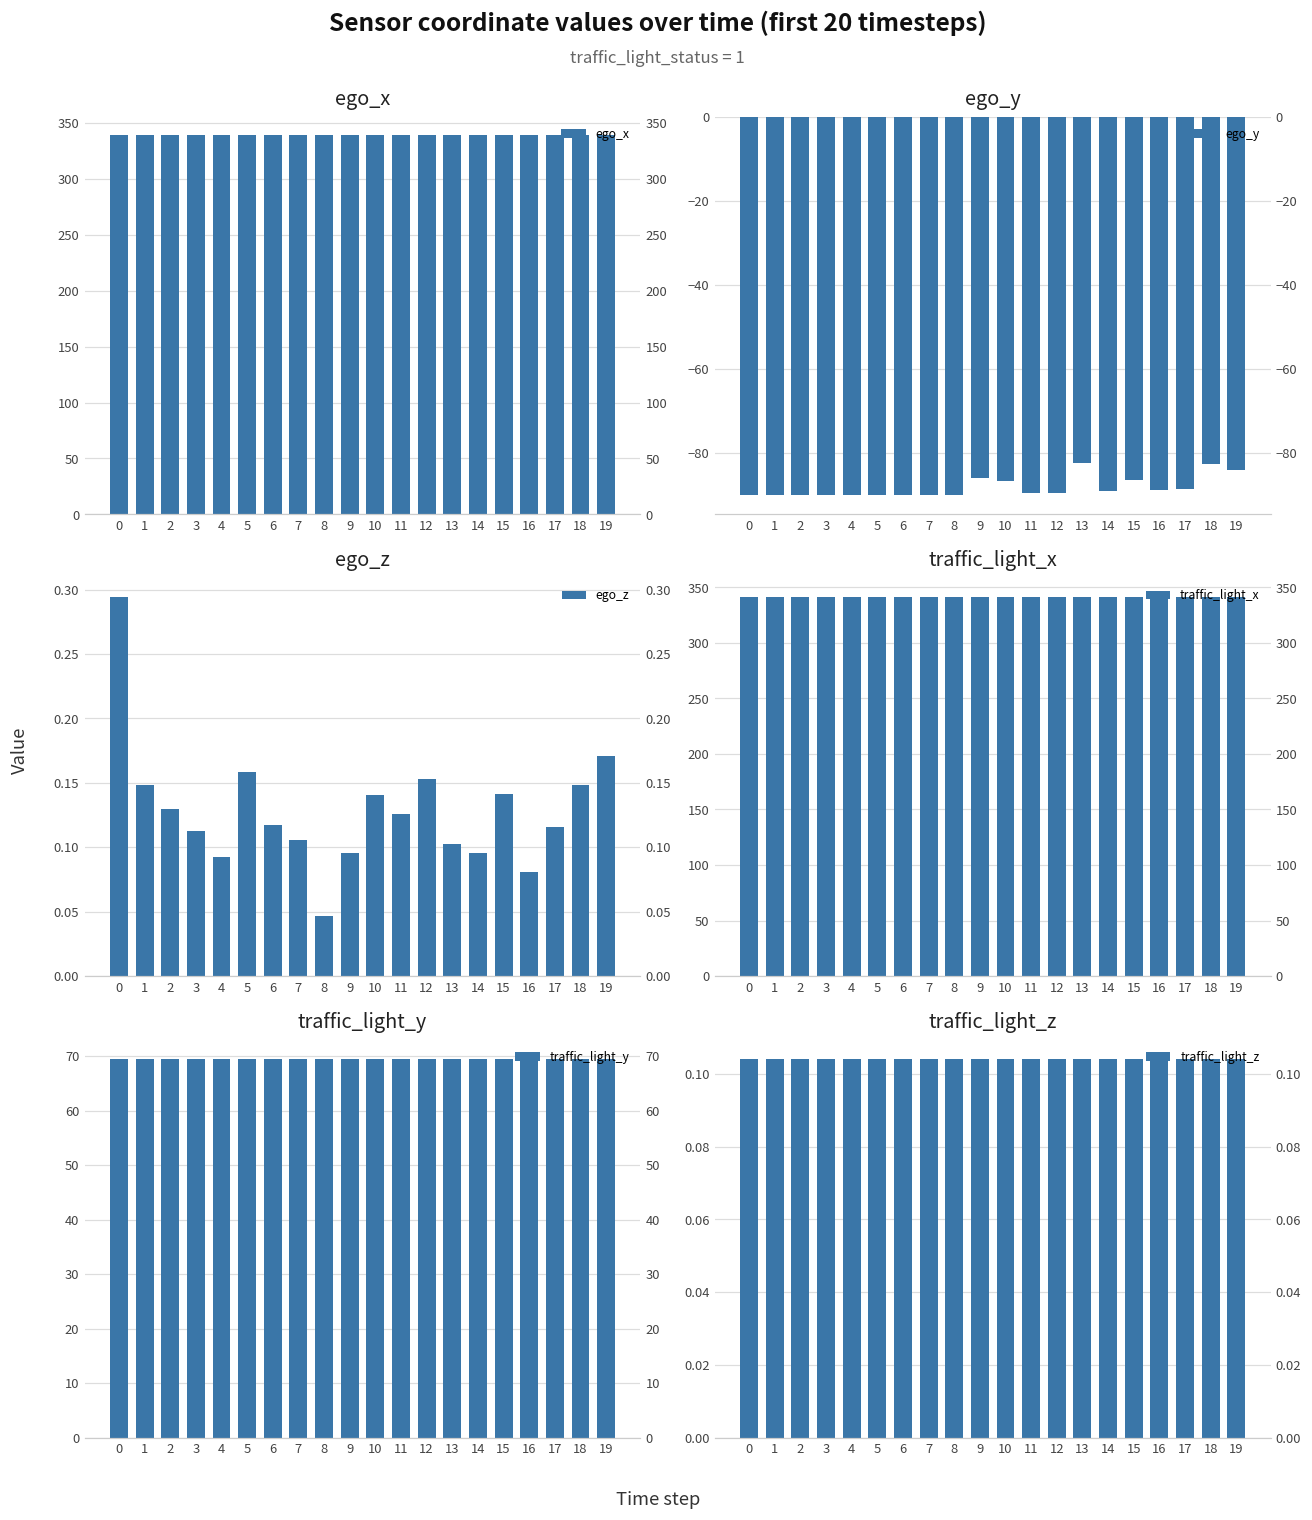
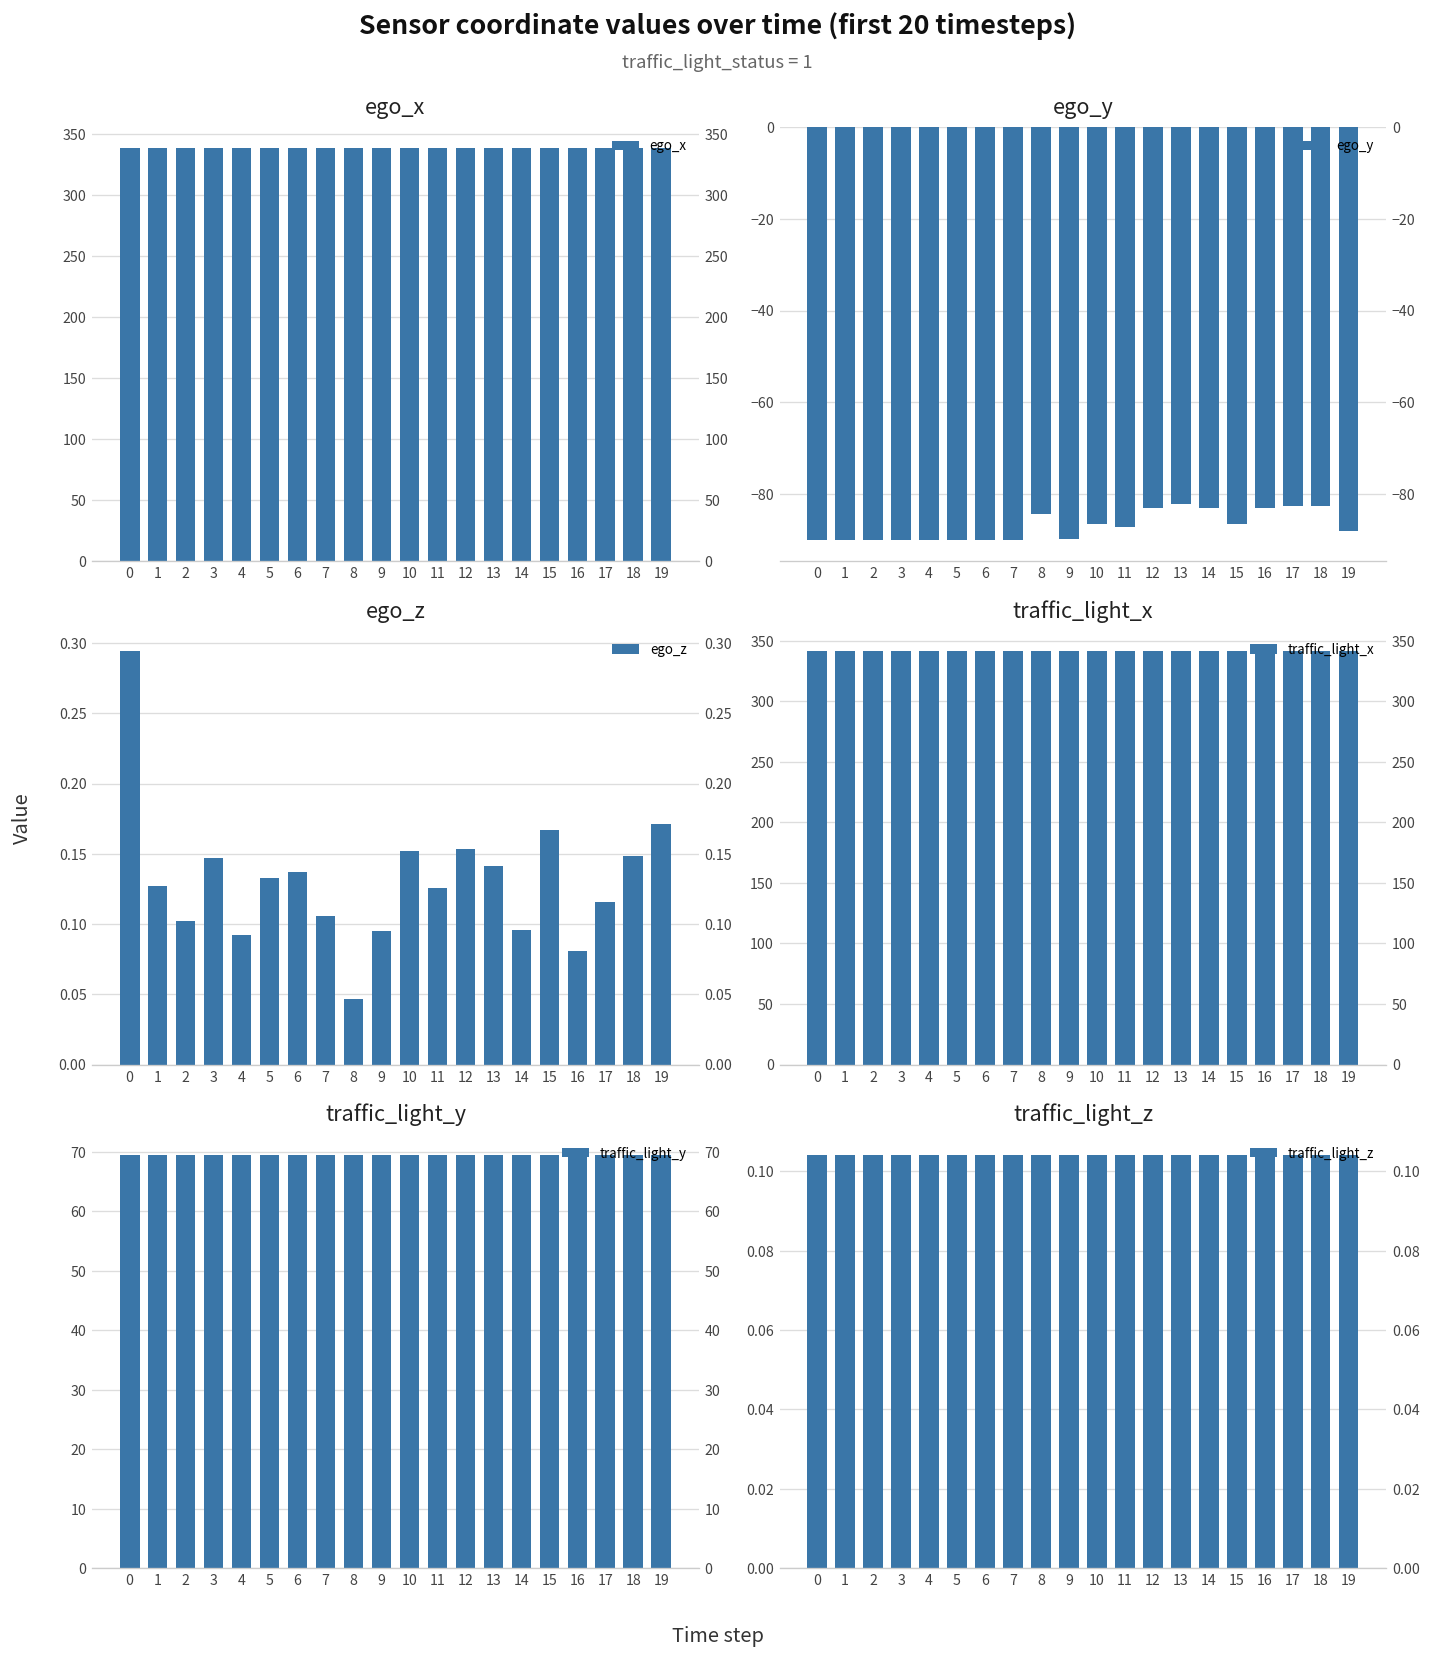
  {
    "ego_x": {
      "0": 339,
      "1": 339,
      "2": 339,
      "3": 339,
      "4": 339,
      "5": 339,
      "6": 339,
      "7": 339,
      "8": 339,
      "9": 339,
      "10": 339,
      "11": 339,
      "12": 339,
      "13": 339,
      "14": 339,
      "15": 339,
      "16": 339,
      "17": 339,
      "18": 339,
      "19": 339
    },
    "ego_y": {
      "0": -90,
      "1": -90,
      "2": -90,
      "3": -90,
      "4": -90,
      "5": -90,
      "6": -90,
      "7": -90,
-     "8": -90,
-     "9": -86,
+     "8": -84,
+     "9": -90,
      "10": -87,
-     "11": -90,
-     "12": -89,
+     "11": -87,
+     "12": -83,
      "13": -82,
-     "14": -89,
+     "14": -83,
      "15": -86,
-     "16": -89,
-     "17": -89,
+     "16": -83,
+     "17": -82,
      "18": -83,
-     "19": -84
+     "19": -88
    },
    "ego_z": {
      "0": 0.294,
-     "1": 0.149,
-     "2": 0.130,
-     "3": 0.113,
+     "1": 0.127,
+     "2": 0.102,
+     "3": 0.147,
      "4": 0.092,
-     "5": 0.158,
-     "6": 0.117,
+     "5": 0.133,
+     "6": 0.137,
      "7": 0.106,
      "8": 0.047,
      "9": 0.095,
-     "10": 0.141,
+     "10": 0.152,
      "11": 0.126,
      "12": 0.153,
-     "13": 0.103,
+     "13": 0.141,
      "14": 0.096,
-     "15": 0.141,
+     "15": 0.167,
      "16": 0.081,
      "17": 0.116,
      "18": 0.149,
      "19": 0.171
    },
    "traffic_light_x": {
      "0": 341,
      "1": 341,
      "2": 341,
      "3": 341,
      "4": 341,
      "5": 341,
      "6": 341,
      "7": 341,
      "8": 341,
      "9": 341,
      "10": 341,
      "11": 341,
      "12": 341,
      "13": 341,
      "14": 341,
      "15": 341,
      "16": 341,
      "17": 341,
      "18": 341,
      "19": 341
    },
    "traffic_light_y": {
      "0": 70,
      "1": 70,
      "2": 70,
      "3": 70,
      "4": 70,
      "5": 70,
      "6": 70,
      "7": 70,
      "8": 70,
      "9": 70,
      "10": 70,
      "11": 70,
      "12": 70,
      "13": 70,
      "14": 70,
      "15": 70,
      "16": 70,
      "17": 70,
      "18": 70,
      "19": 70
    },
    "traffic_light_z": {
      "0": 0.104,
      "1": 0.104,
      "2": 0.104,
      "3": 0.104,
      "4": 0.104,
      "5": 0.104,
      "6": 0.104,
      "7": 0.104,
      "8": 0.104,
      "9": 0.104,
      "10": 0.104,
      "11": 0.104,
      "12": 0.104,
      "13": 0.104,
      "14": 0.104,
      "15": 0.104,
      "16": 0.104,
      "17": 0.104,
      "18": 0.104,
      "19": 0.104
    }
  }
